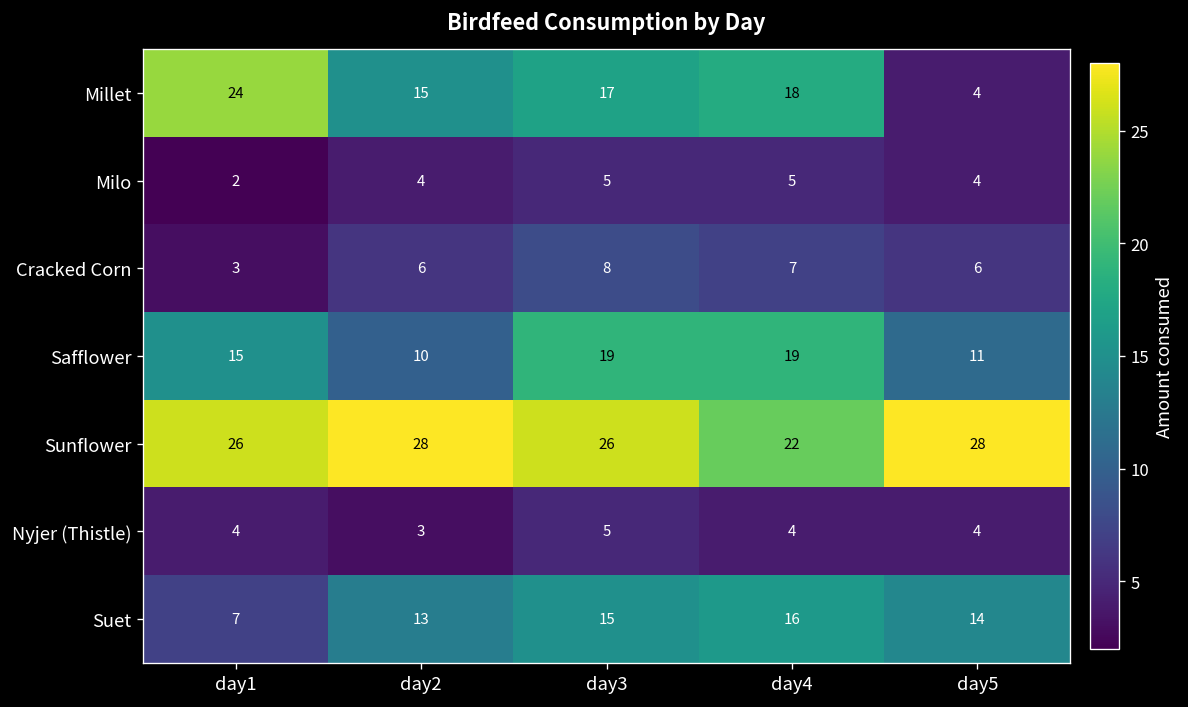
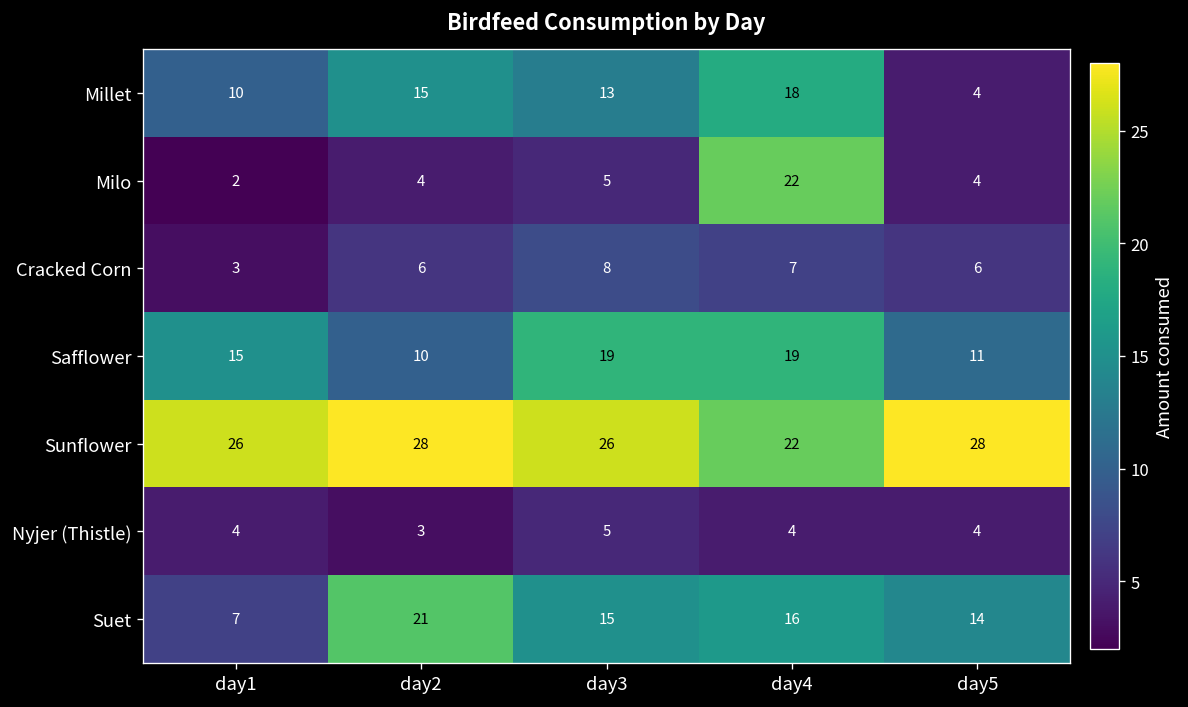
  {
    "Millet": {
-     "day1": 24,
+     "day1": 10,
      "day2": 15,
-     "day3": 17,
+     "day3": 13,
      "day4": 18,
      "day5": 4
    },
    "Milo": {
      "day1": 2,
      "day2": 4,
      "day3": 5,
-     "day4": 5,
+     "day4": 22,
      "day5": 4
    },
    "Cracked Corn": {
      "day1": 3,
      "day2": 6,
      "day3": 8,
      "day4": 7,
      "day5": 6
    },
    "Safflower": {
      "day1": 15,
      "day2": 10,
      "day3": 19,
      "day4": 19,
      "day5": 11
    },
    "Sunflower": {
      "day1": 26,
      "day2": 28,
      "day3": 26,
      "day4": 22,
      "day5": 28
    },
    "Nyjer (Thistle)": {
      "day1": 4,
      "day2": 3,
      "day3": 5,
      "day4": 4,
      "day5": 4
    },
    "Suet": {
      "day1": 7,
-     "day2": 13,
+     "day2": 21,
      "day3": 15,
      "day4": 16,
      "day5": 14
    }
  }
